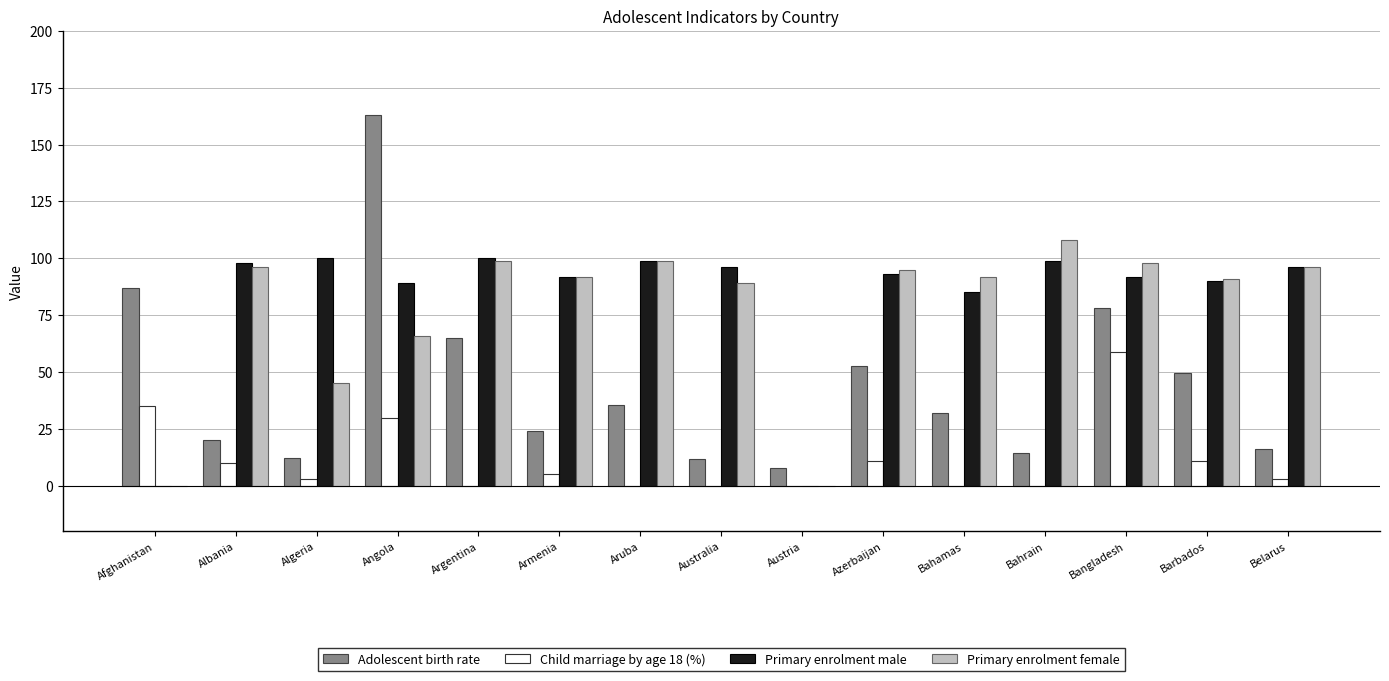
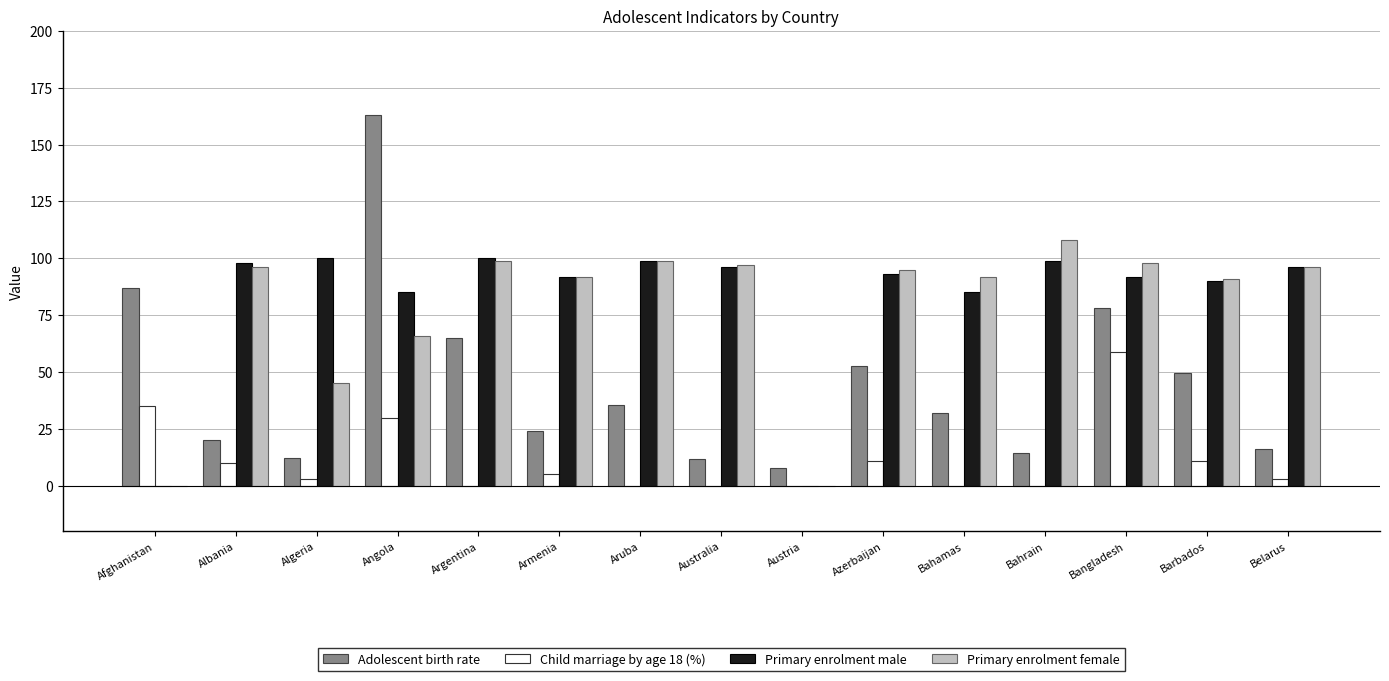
  {
    "Adolescent birth rate": {
      "Afghanistan": 87,
      "Albania": 20,
      "Algeria": 12,
      "Angola": 163,
      "Argentina": 65,
      "Armenia": 24,
      "Aruba": 35,
      "Australia": 12,
      "Austria": 8,
      "Azerbaijan": 53,
      "Bahamas": 32,
      "Bahrain": 14,
      "Bangladesh": 78,
      "Barbados": 50,
      "Belarus": 16
    },
    "Child marriage by age 18 (%)": {
      "Afghanistan": 35,
      "Albania": 10,
      "Algeria": 3,
      "Angola": 30,
      "Argentina": 0,
      "Armenia": 5,
      "Aruba": 0,
      "Australia": 0,
      "Austria": 0,
      "Azerbaijan": 11,
      "Bahamas": 0,
      "Bahrain": 0,
      "Bangladesh": 59,
      "Barbados": 11,
      "Belarus": 3
    },
    "Primary enrolment male": {
      "Afghanistan": 0,
      "Albania": 98,
      "Algeria": 100,
-     "Angola": 89,
+     "Angola": 85,
      "Argentina": 100,
      "Armenia": 92,
      "Aruba": 99,
      "Australia": 96,
      "Austria": 0,
      "Azerbaijan": 93,
      "Bahamas": 85,
      "Bahrain": 99,
      "Bangladesh": 92,
      "Barbados": 90,
      "Belarus": 96
    },
    "Primary enrolment female": {
      "Afghanistan": 0,
      "Albania": 96,
      "Algeria": 45,
      "Angola": 66,
      "Argentina": 99,
      "Armenia": 92,
      "Aruba": 99,
-     "Australia": 89,
+     "Australia": 97,
      "Austria": 0,
      "Azerbaijan": 95,
      "Bahamas": 92,
      "Bahrain": 108,
      "Bangladesh": 98,
      "Barbados": 91,
      "Belarus": 96
    }
  }
